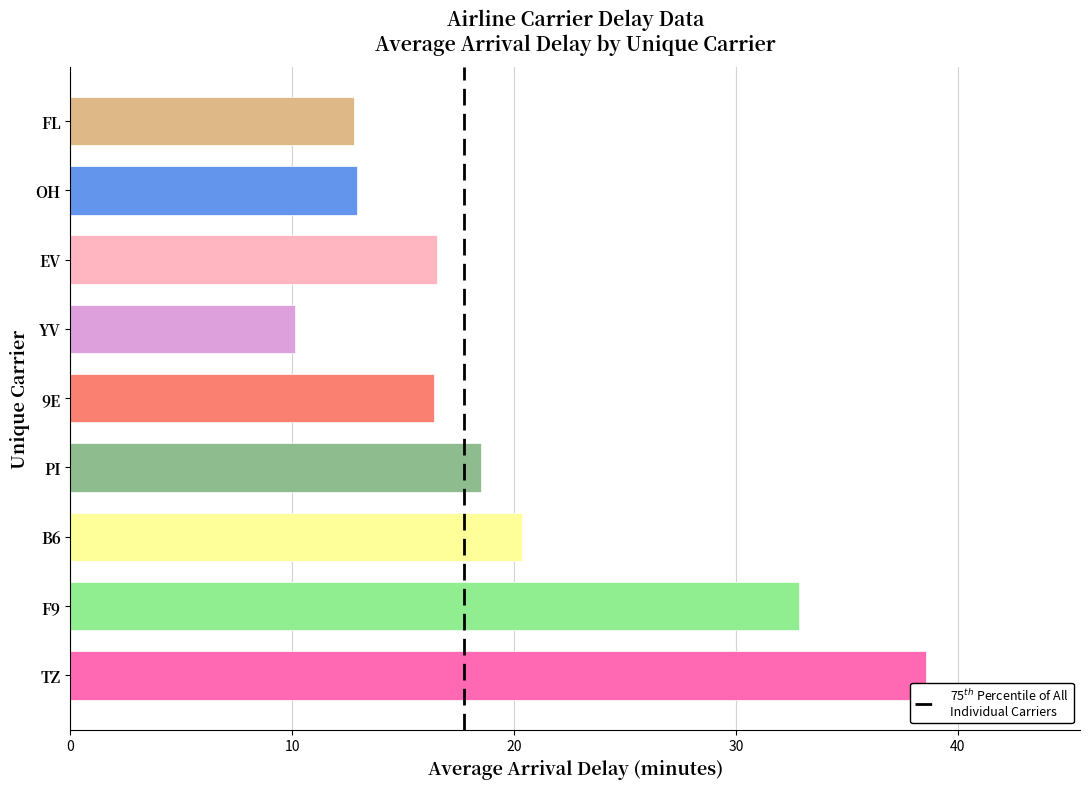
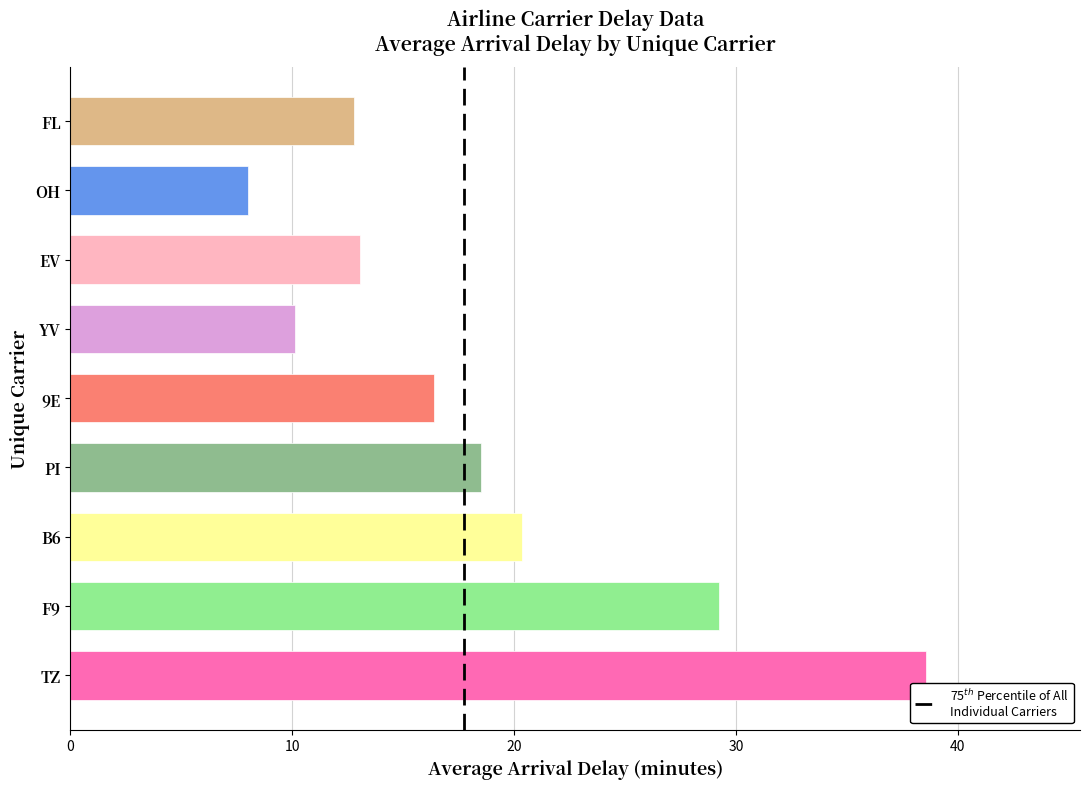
  {
    "FL": 12.8,
-   "OH": 12.9,
-   "EV": 16.5,
+   "OH": 8.0,
+   "EV": 13.1,
    "YV": 10.1,
    "9E": 16.4,
    "PI": 18.5,
    "B6": 20.4,
-   "F9": 32.9,
+   "F9": 29.2,
    "TZ": 38.6
  }
